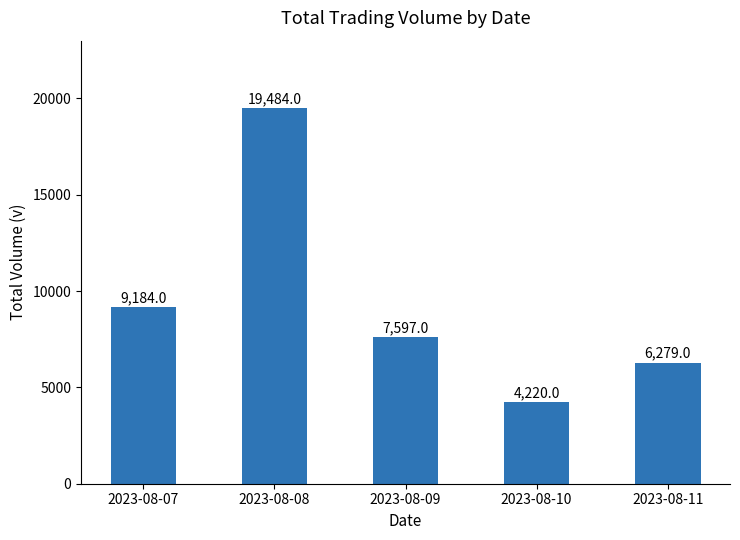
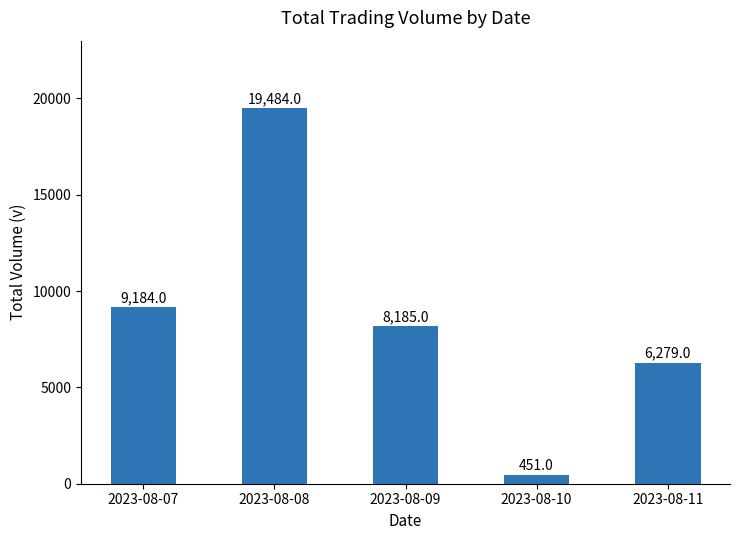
  {
    "2023-08-07": "9,184.0",
    "2023-08-08": "19,484.0",
-   "2023-08-09": "7,597.0",
-   "2023-08-10": "4,220.0",
+   "2023-08-09": "8,185.0",
+   "2023-08-10": "451.0",
    "2023-08-11": "6,279.0"
  }
